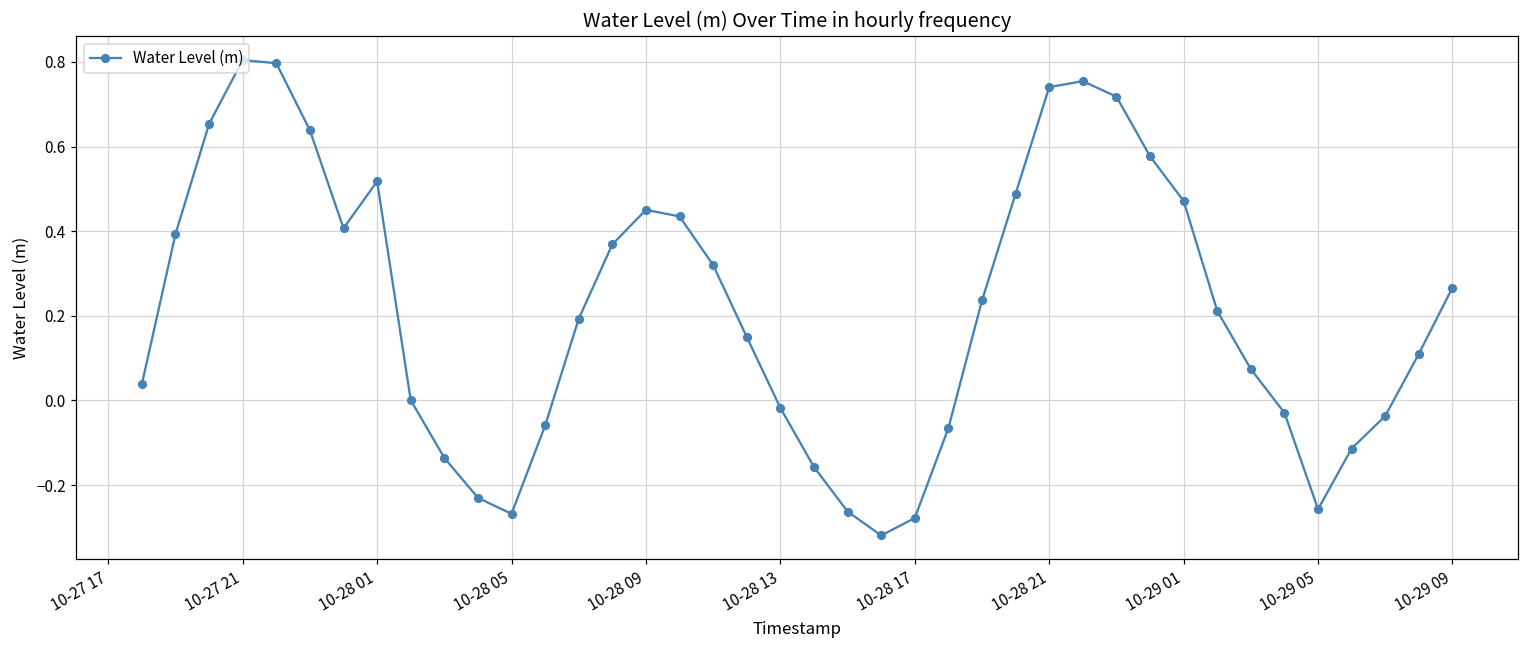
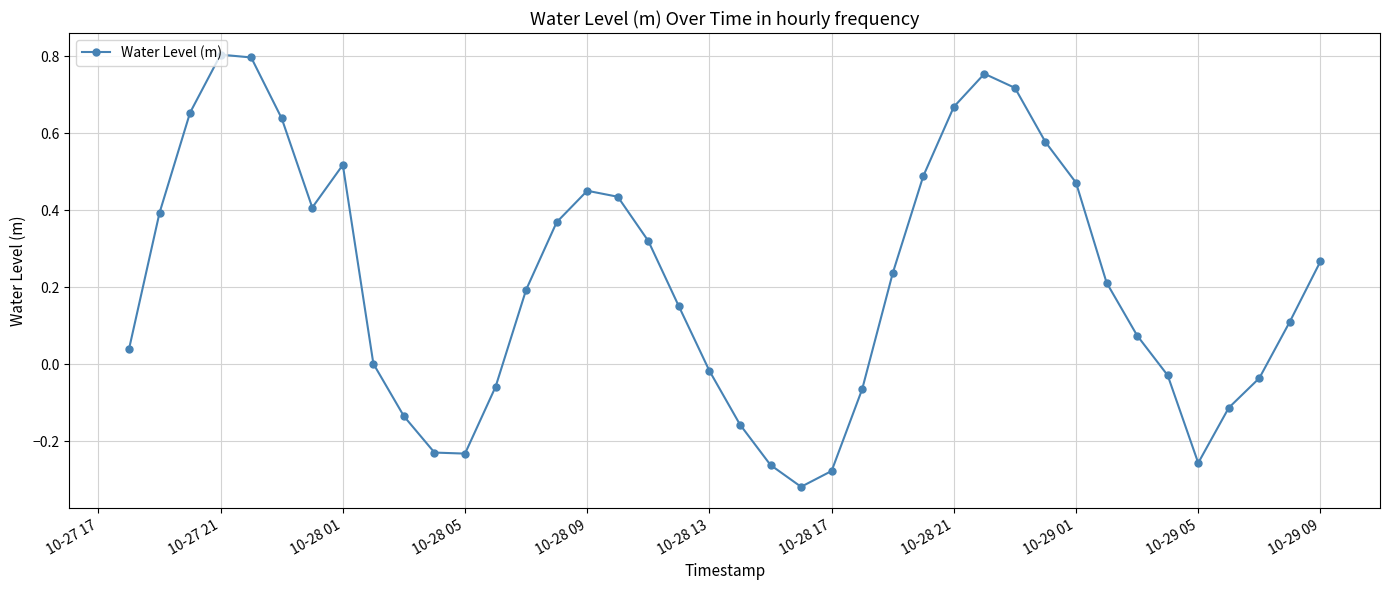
  {
    "10-28 01": 0.52,
-   "10-28 05": -0.27,
+   "10-28 05": -0.23,
    "10-28 09": 0.45,
    "10-28 13": -0.02,
    "10-28 17": -0.28,
-   "10-28 21": 0.74,
+   "10-28 21": 0.67,
    "10-29 01": 0.47,
    "10-29 05": -0.26,
    "10-29 09": 0.27
  }
